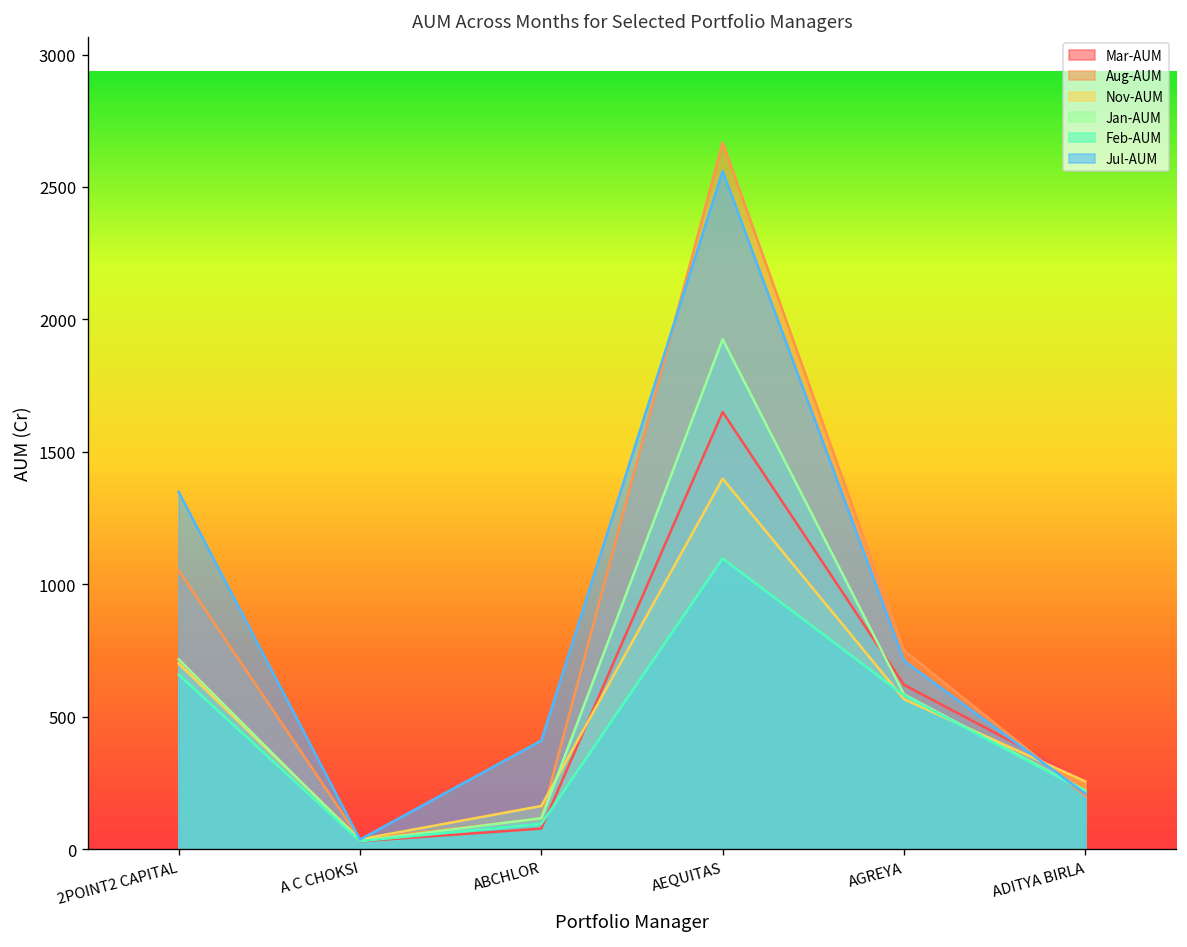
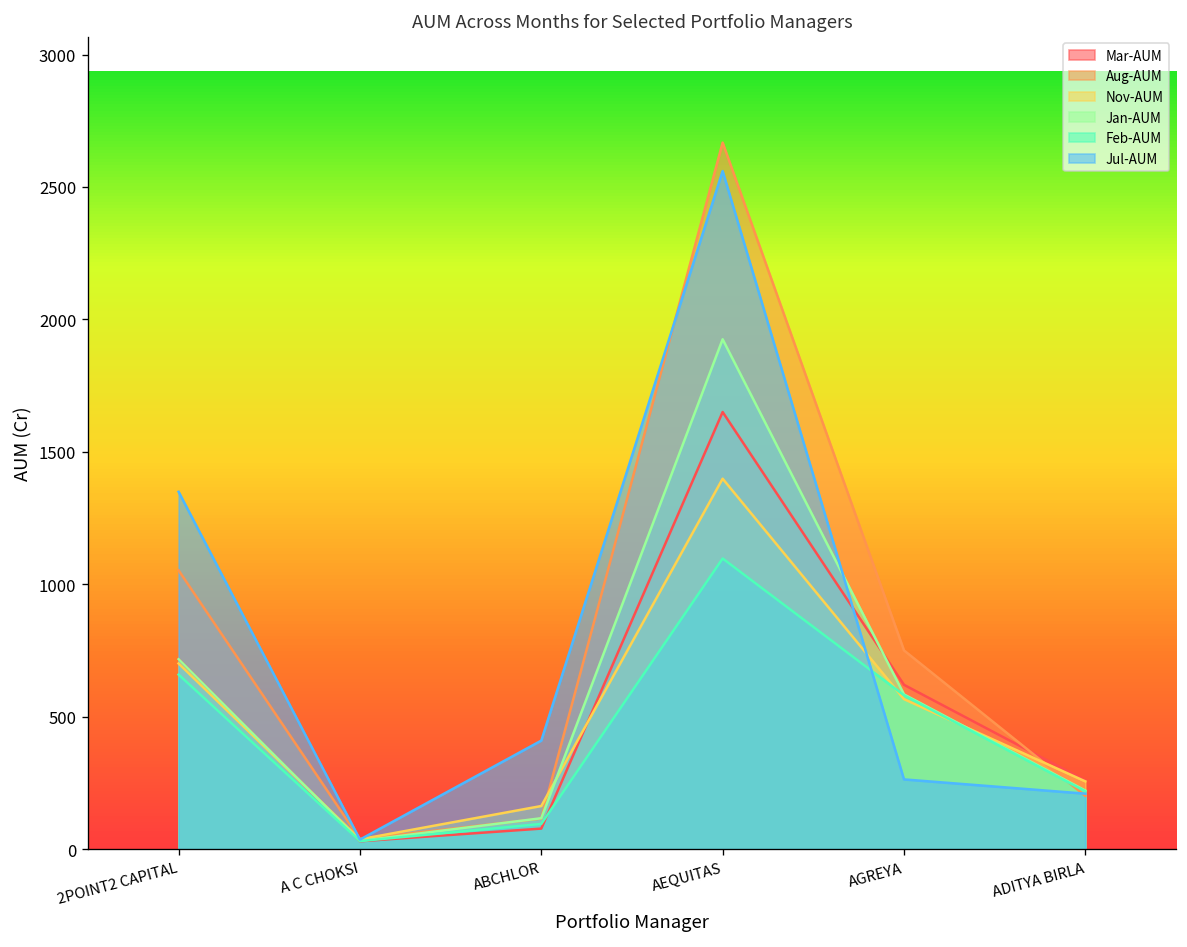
  {
    "Jan-AUM": {
      "AEQUITAS": 1930
    },
    "Feb-AUM": {
      "2POINT2 CAPITAL": 660,
      "ABCHLOR": 100,
      "AEQUITAS": 1100
    },
    "Jul-AUM": {
      "2POINT2 CAPITAL": 1350,
      "ABCHLOR": 410,
      "AEQUITAS": 2560,
-     "AGREYA": 710
+     "AGREYA": 260
    }
  }
